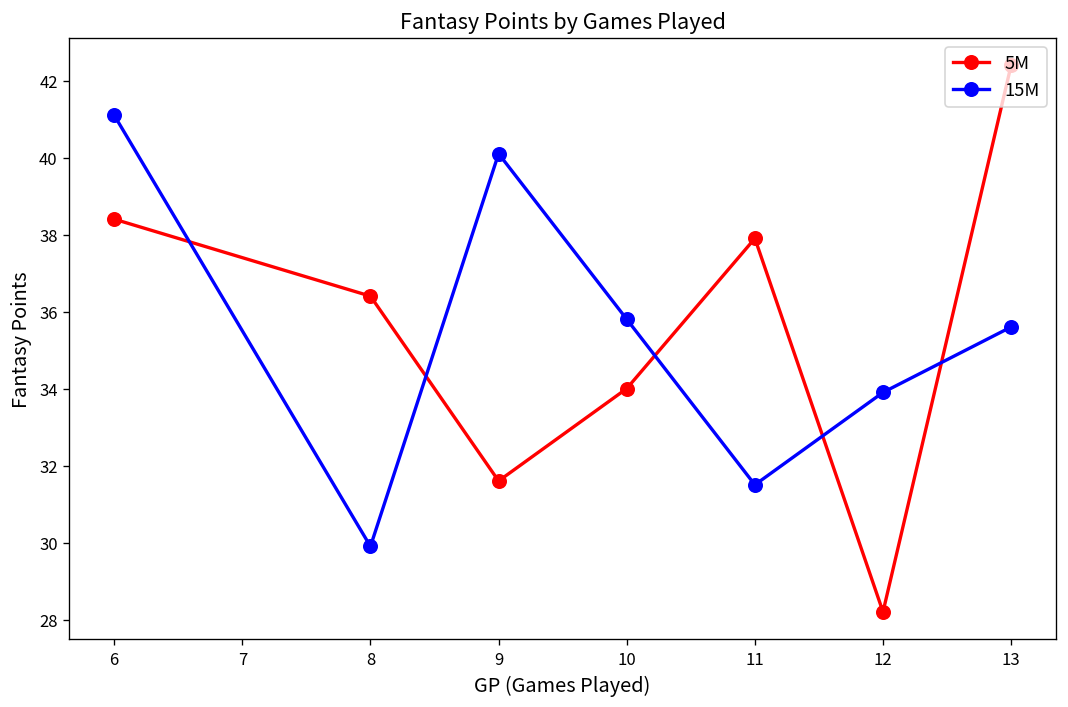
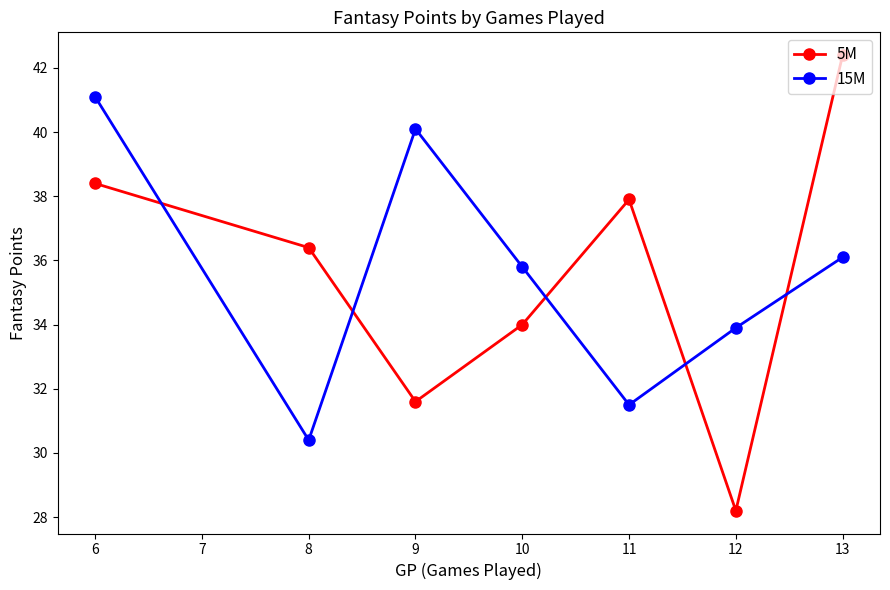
  {
    "5M": {
      "6": 38.4,
      "8": 36.4,
      "9": 31.6,
      "10": 34.0,
      "11": 37.9,
      "12": 28.2
    },
    "15M": {
      "6": 41.1,
-     "8": 29.9,
+     "8": 30.4,
      "9": 40.1,
      "10": 35.8,
      "11": 31.5,
      "12": 33.9,
-     "13": 35.6
+     "13": 36.1
    }
  }
